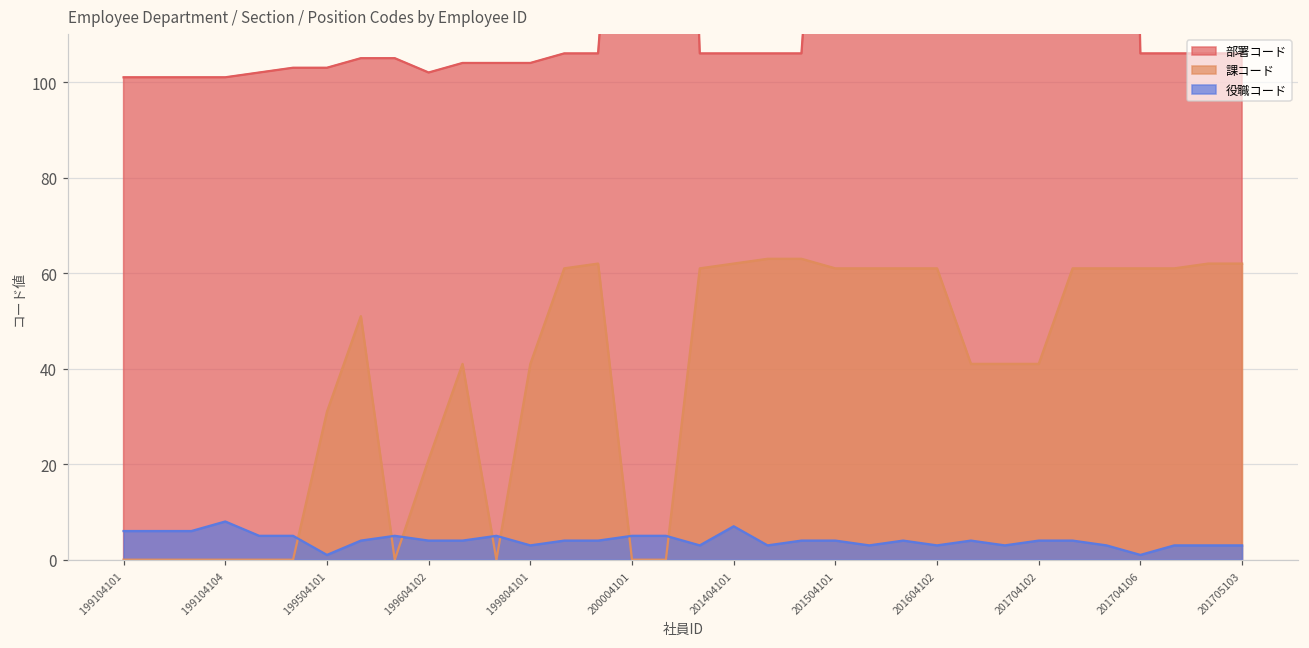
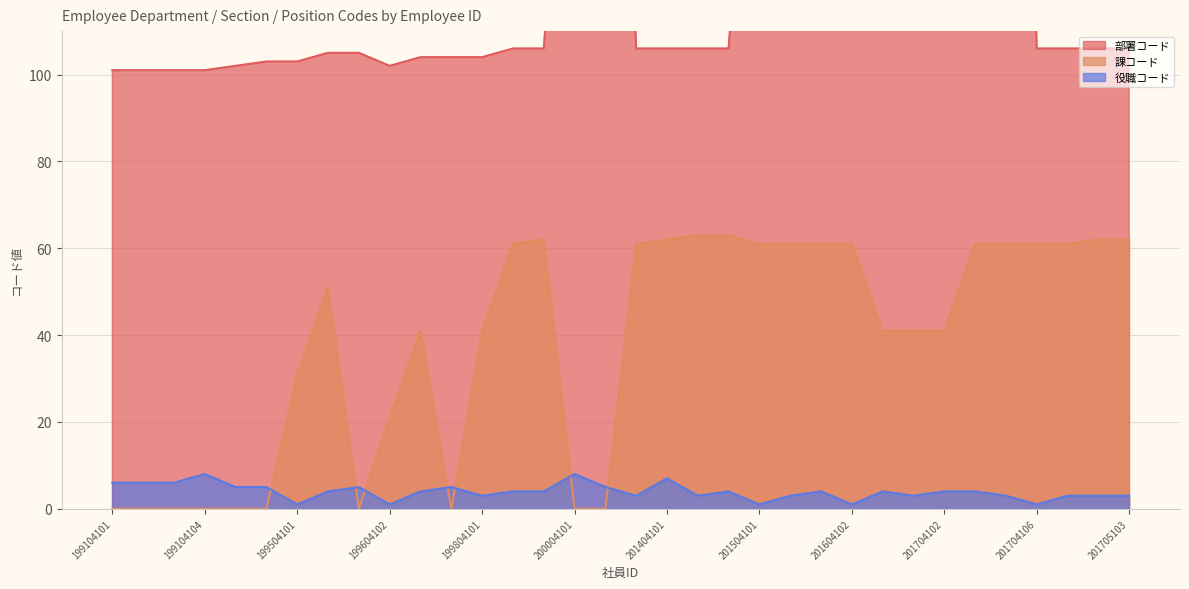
  {
    "役職コード": {
      "199104101": 6,
      "199104104": 8,
      "199504101": 1,
-     "199604102": 4,
+     "199604102": 1,
      "199804101": 3,
-     "200004101": 5,
+     "200004101": 8,
      "201404101": 7,
-     "201504101": 4,
-     "201604102": 3,
+     "201504101": 1,
+     "201604102": 1,
      "201704102": 4,
      "201704106": 1,
      "201705103": 3
    }
  }
